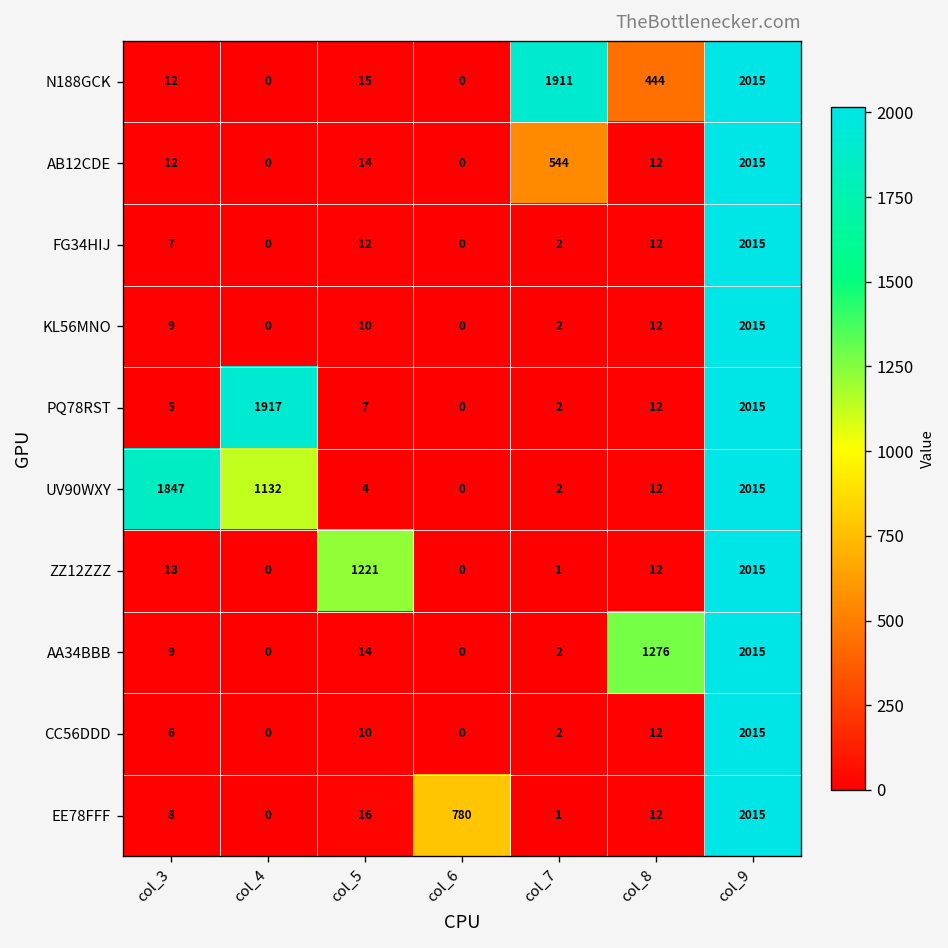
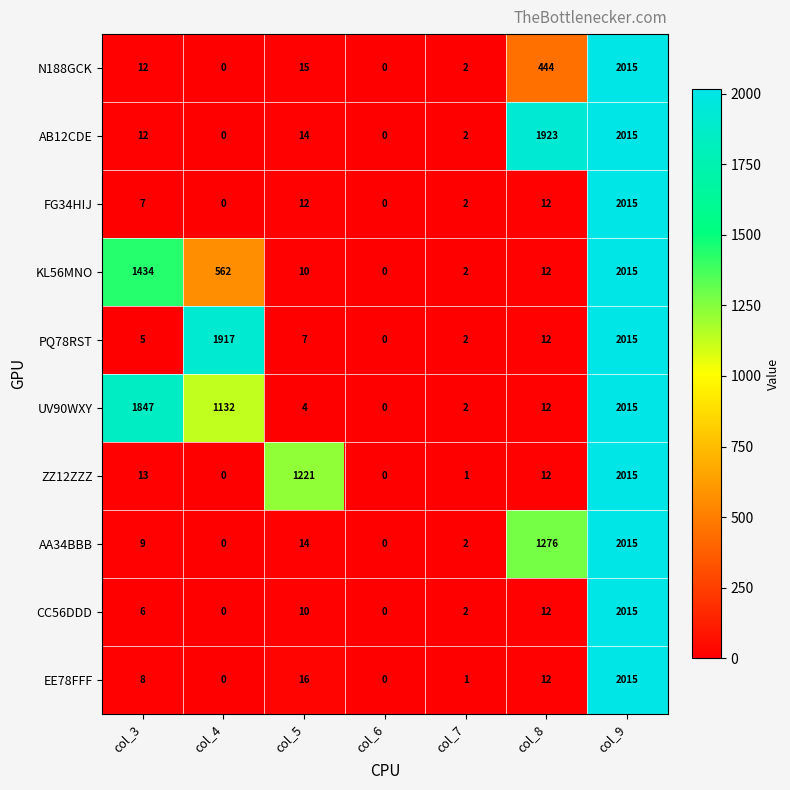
  {
    "N188GCK": {
      "col_3": 12,
      "col_4": 0,
      "col_5": 15,
      "col_6": 0,
-     "col_7": 1911,
+     "col_7": 2,
      "col_8": 444,
      "col_9": 2015
    },
    "AB12CDE": {
      "col_3": 12,
      "col_4": 0,
      "col_5": 14,
      "col_6": 0,
-     "col_7": 544,
-     "col_8": 12,
+     "col_7": 2,
+     "col_8": 1923,
      "col_9": 2015
    },
    "FG34HIJ": {
      "col_3": 7,
      "col_4": 0,
      "col_5": 12,
      "col_6": 0,
      "col_7": 2,
      "col_8": 12,
      "col_9": 2015
    },
    "KL56MNO": {
-     "col_3": 9,
-     "col_4": 0,
+     "col_3": 1434,
+     "col_4": 562,
      "col_5": 10,
      "col_6": 0,
      "col_7": 2,
      "col_8": 12,
      "col_9": 2015
    },
    "PQ78RST": {
      "col_3": 5,
      "col_4": 1917,
      "col_5": 7,
      "col_6": 0,
      "col_7": 2,
      "col_8": 12,
      "col_9": 2015
    },
    "UV90WXY": {
      "col_3": 1847,
      "col_4": 1132,
      "col_5": 4,
      "col_6": 0,
      "col_7": 2,
      "col_8": 12,
      "col_9": 2015
    },
    "ZZ12ZZZ": {
      "col_3": 13,
      "col_4": 0,
      "col_5": 1221,
      "col_6": 0,
      "col_7": 1,
      "col_8": 12,
      "col_9": 2015
    },
    "AA34BBB": {
      "col_3": 9,
      "col_4": 0,
      "col_5": 14,
      "col_6": 0,
      "col_7": 2,
      "col_8": 1276,
      "col_9": 2015
    },
    "CC56DDD": {
      "col_3": 6,
      "col_4": 0,
      "col_5": 10,
      "col_6": 0,
      "col_7": 2,
      "col_8": 12,
      "col_9": 2015
    },
    "EE78FFF": {
      "col_3": 8,
      "col_4": 0,
      "col_5": 16,
-     "col_6": 780,
+     "col_6": 0,
      "col_7": 1,
      "col_8": 12,
      "col_9": 2015
    }
  }
